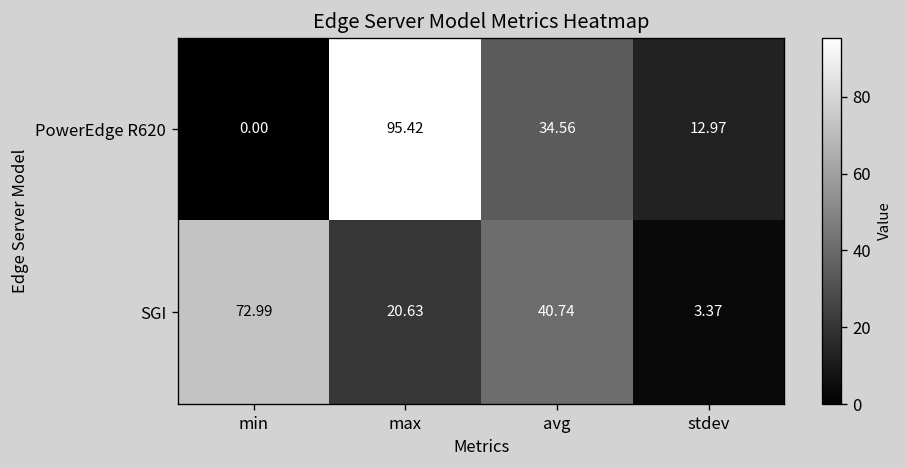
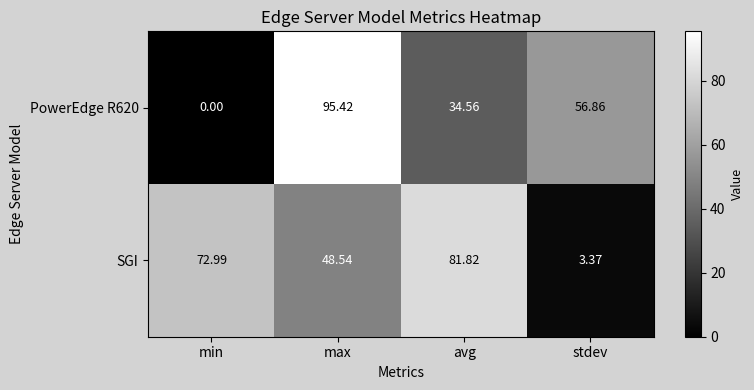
  {
    "PowerEdge R620": {
      "min": 0.00,
      "max": 95.42,
      "avg": 34.56,
-     "stdev": 12.97
+     "stdev": 56.86
    },
    "SGI": {
      "min": 72.99,
-     "max": 20.63,
-     "avg": 40.74,
+     "max": 48.54,
+     "avg": 81.82,
      "stdev": 3.37
    }
  }
